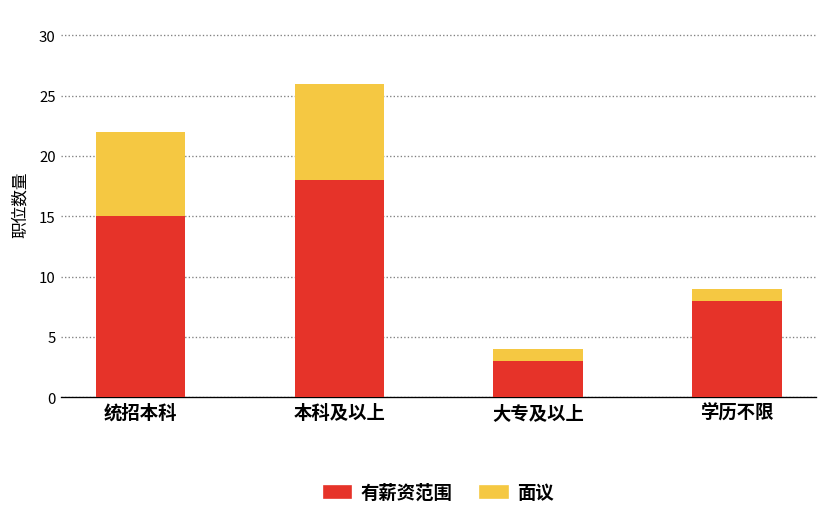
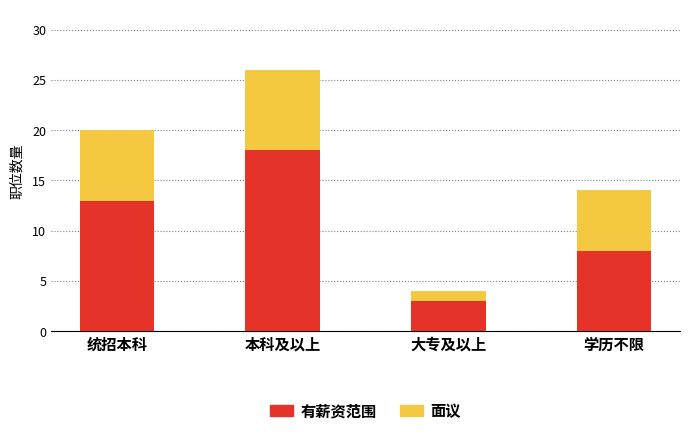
  {
    "有薪资范围": {
-     "统招本科": 15,
+     "统招本科": 13,
      "本科及以上": 18,
      "大专及以上": 3,
      "学历不限": 8
    },
    "面议": {
      "统招本科": 7,
      "本科及以上": 8,
      "大专及以上": 1,
-     "学历不限": 1
+     "学历不限": 6
    }
  }
